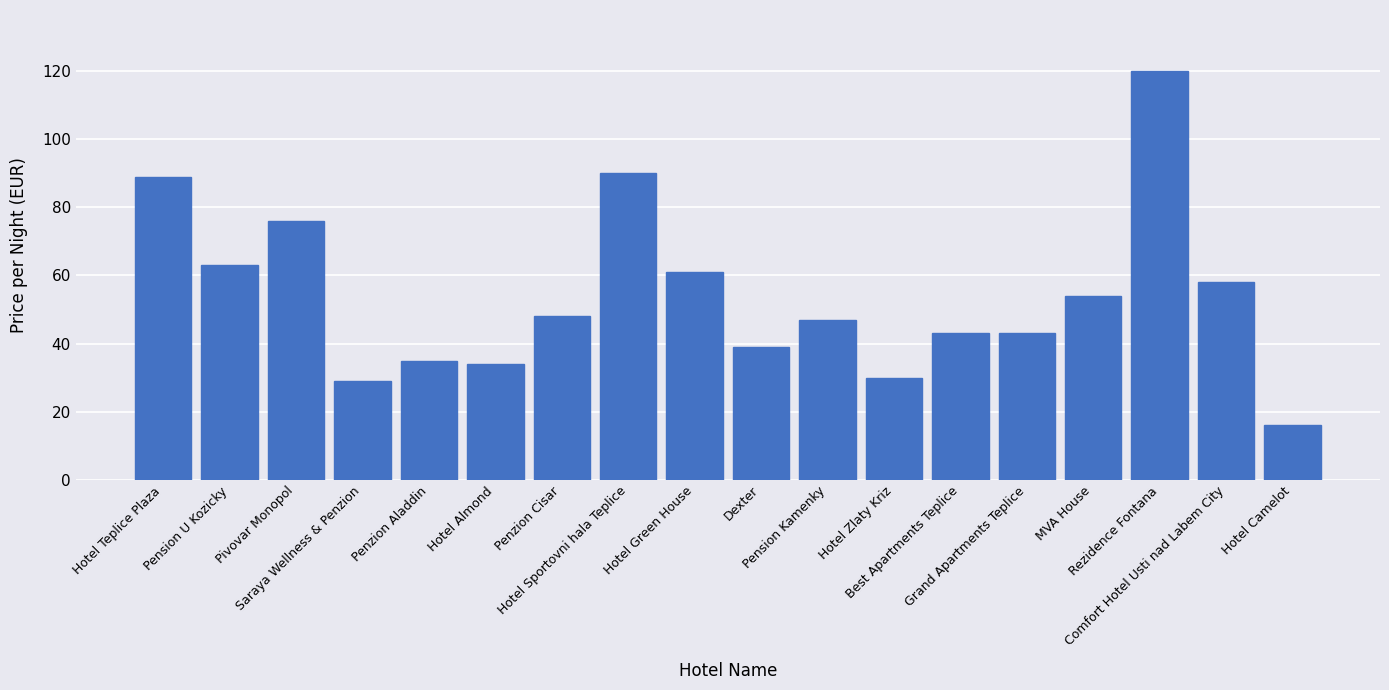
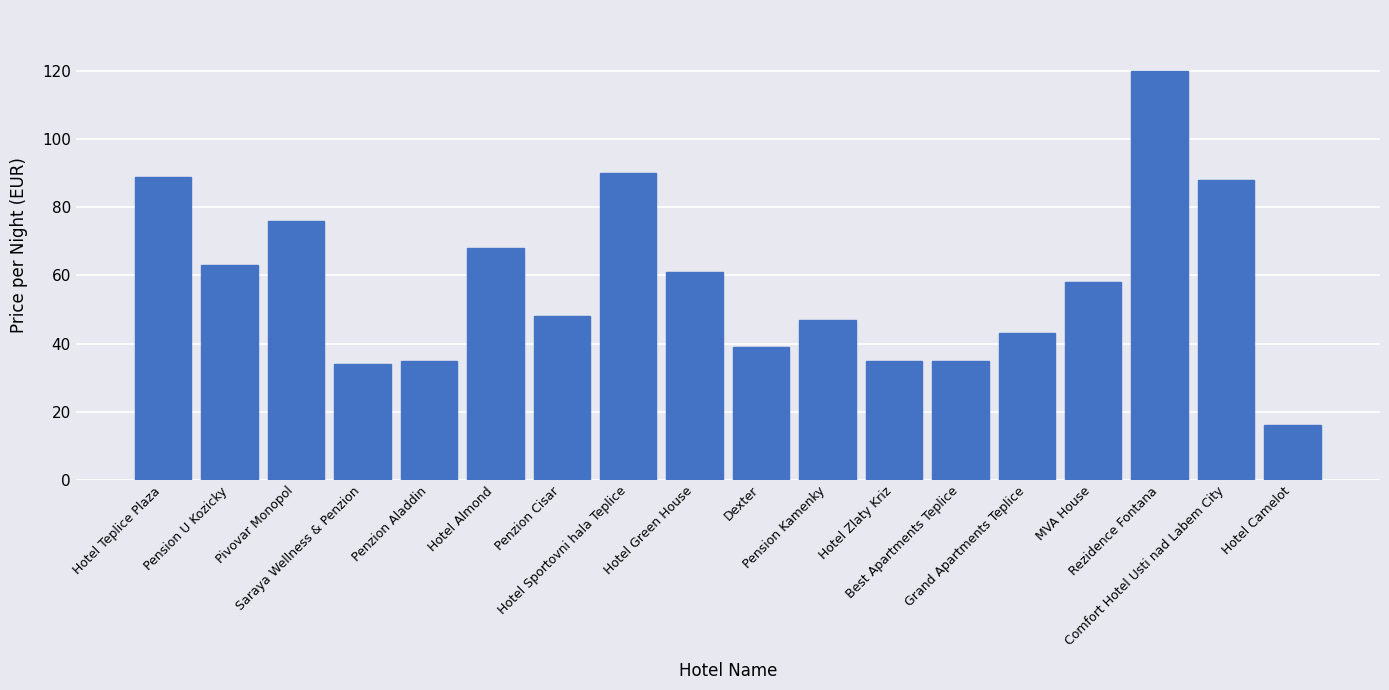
  {
    "Hotel Teplice Plaza": 89,
    "Pension U Kozicky": 63,
    "Pivovar Monopol": 76,
-   "Saraya Wellness & Penzion": 29,
+   "Saraya Wellness & Penzion": 34,
    "Penzion Aladdin": 35,
-   "Hotel Almond": 34,
+   "Hotel Almond": 68,
    "Penzion Cisar": 48,
    "Hotel Sportovni hala Teplice": 90,
    "Hotel Green House": 61,
    "Dexter": 39,
    "Pension Kamenky": 47,
-   "Hotel Zlaty Kriz": 30,
-   "Best Apartments Teplice": 43,
+   "Hotel Zlaty Kriz": 35,
+   "Best Apartments Teplice": 35,
    "Grand Apartments Teplice": 43,
-   "MVA House": 54,
+   "MVA House": 58,
    "Rezidence Fontana": 120,
-   "Comfort Hotel Usti nad Labem City": 58,
+   "Comfort Hotel Usti nad Labem City": 88,
    "Hotel Camelot": 16
  }
